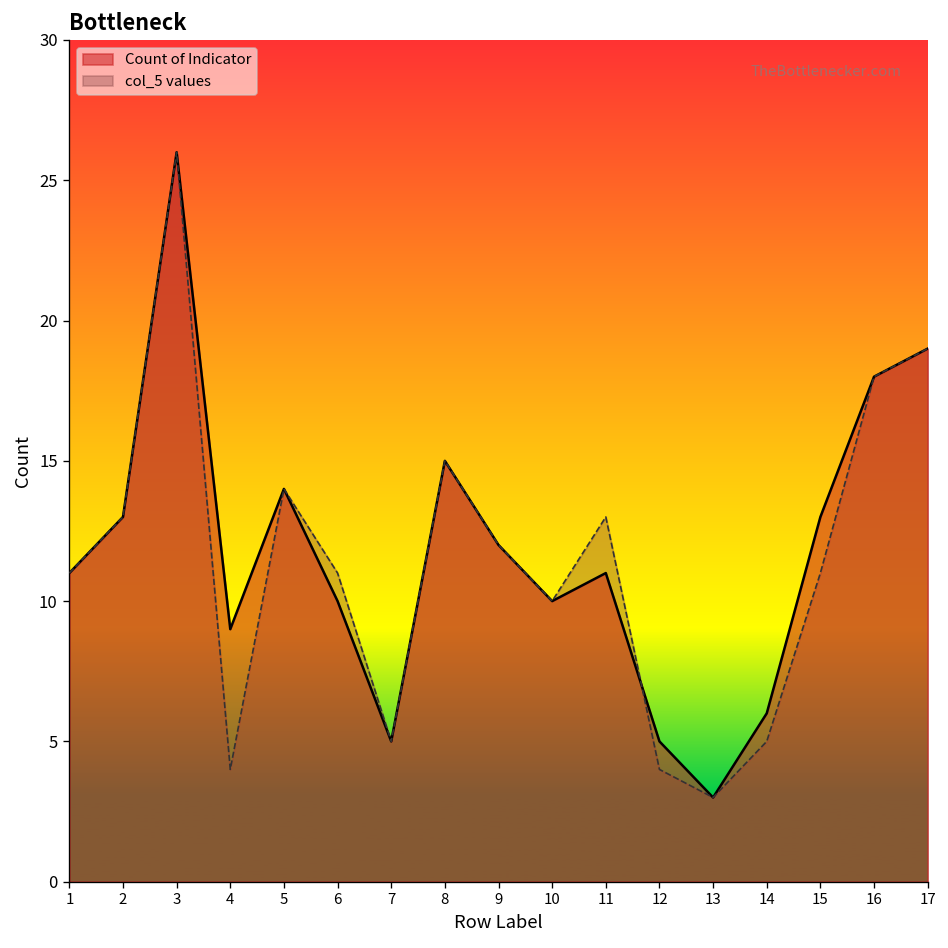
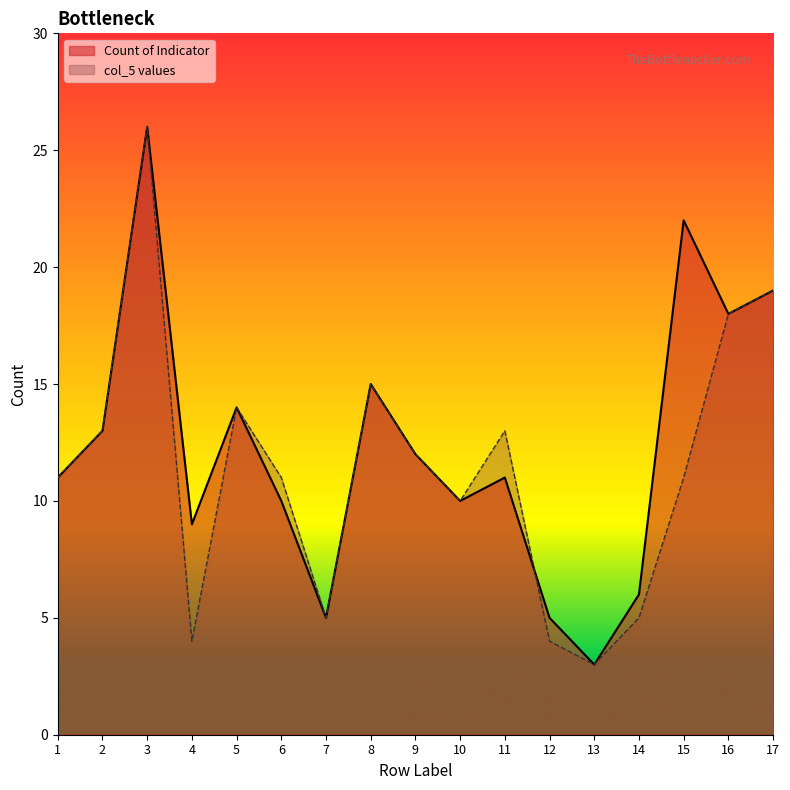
  {
    "Count of Indicator": {
      "4": 9,
      "6": 10,
      "11": 11,
      "12": 5,
      "14": 6,
-     "15": 13
+     "15": 22
    },
    "col_5 values": {
      "4": 4,
      "6": 11,
      "11": 13,
      "12": 4,
      "14": 5,
      "15": 11
    }
  }
